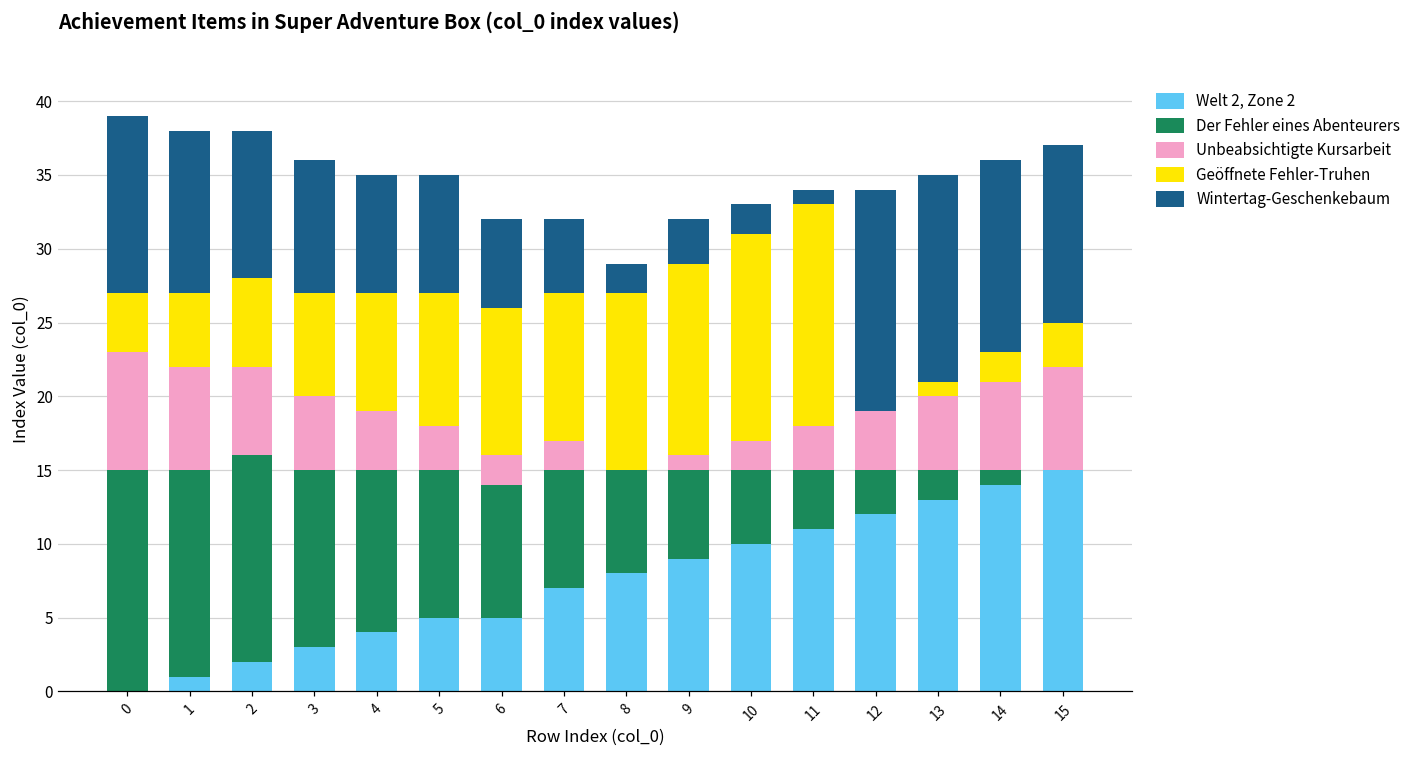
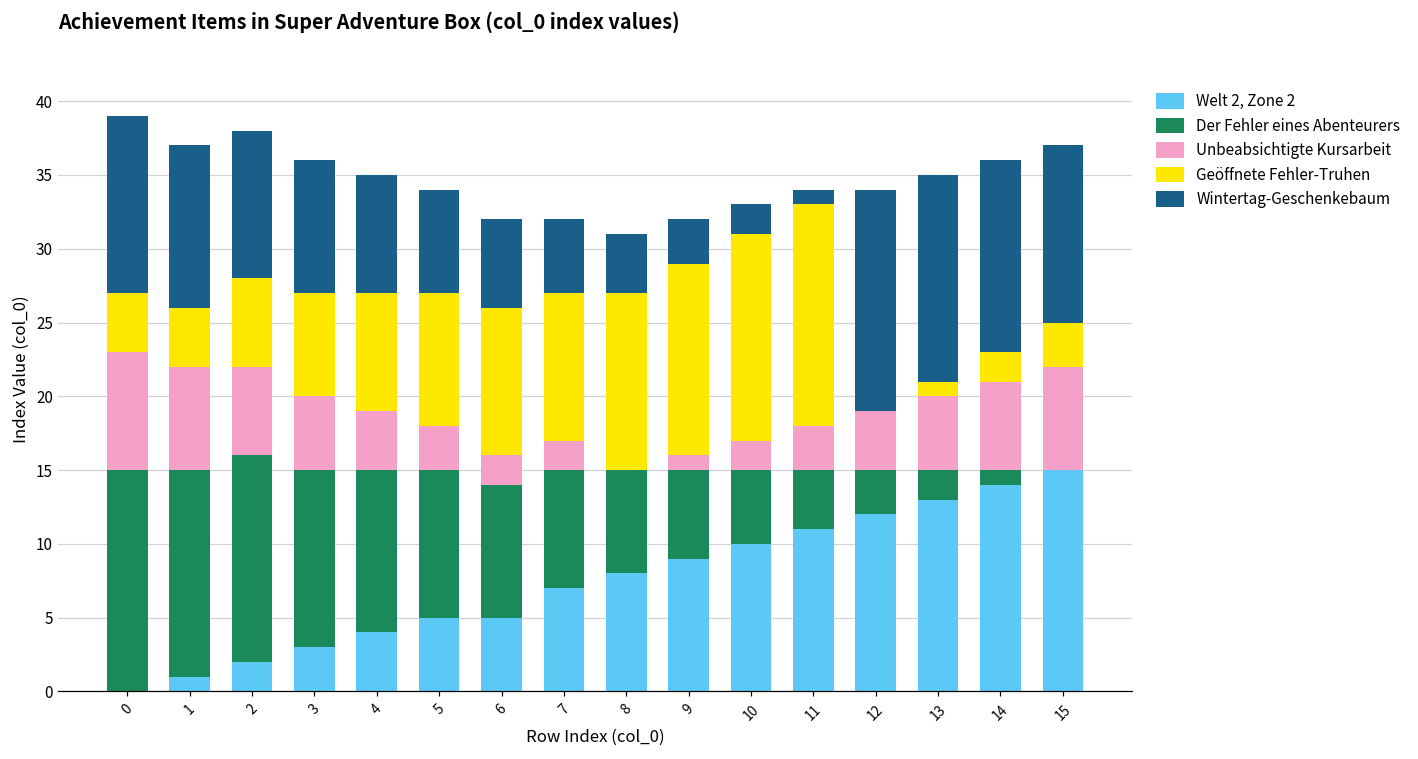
  {
    "Welt 2, Zone 2": {
      "0": 0,
      "1": 1,
      "2": 2,
      "3": 3,
      "4": 4,
      "5": 5,
      "6": 5,
      "7": 7,
      "8": 8,
      "9": 9,
      "10": 10,
      "11": 11,
      "12": 12,
      "13": 13,
      "14": 14,
      "15": 15
    },
    "Der Fehler eines Abenteurers": {
      "0": 15,
      "1": 14,
      "2": 14,
      "3": 12,
      "4": 11,
      "5": 10,
      "6": 9,
      "7": 8,
      "8": 7,
      "9": 6,
      "10": 5,
      "11": 4,
      "12": 3,
      "13": 2,
      "14": 1,
      "15": 0
    },
    "Unbeabsichtigte Kursarbeit": {
      "0": 8,
      "1": 7,
      "2": 6,
      "3": 5,
      "4": 4,
      "5": 3,
      "6": 2,
      "7": 2,
      "8": 0,
      "9": 1,
      "10": 2,
      "11": 3,
      "12": 4,
      "13": 5,
      "14": 6,
      "15": 7
    },
    "Geöffnete Fehler-Truhen": {
      "0": 4,
-     "1": 5,
+     "1": 4,
      "2": 6,
      "3": 7,
      "4": 8,
      "5": 9,
      "6": 10,
      "7": 10,
      "8": 12,
      "9": 13,
      "10": 14,
      "11": 15,
      "12": 0,
      "13": 1,
      "14": 2,
      "15": 3
    },
    "Wintertag-Geschenkebaum": {
      "0": 12,
      "1": 11,
      "2": 10,
      "3": 9,
      "4": 8,
-     "5": 8,
+     "5": 7,
      "6": 6,
      "7": 5,
-     "8": 2,
+     "8": 4,
      "9": 3,
      "10": 2,
      "11": 1,
      "12": 15,
      "13": 14,
      "14": 13,
      "15": 12
    }
  }
